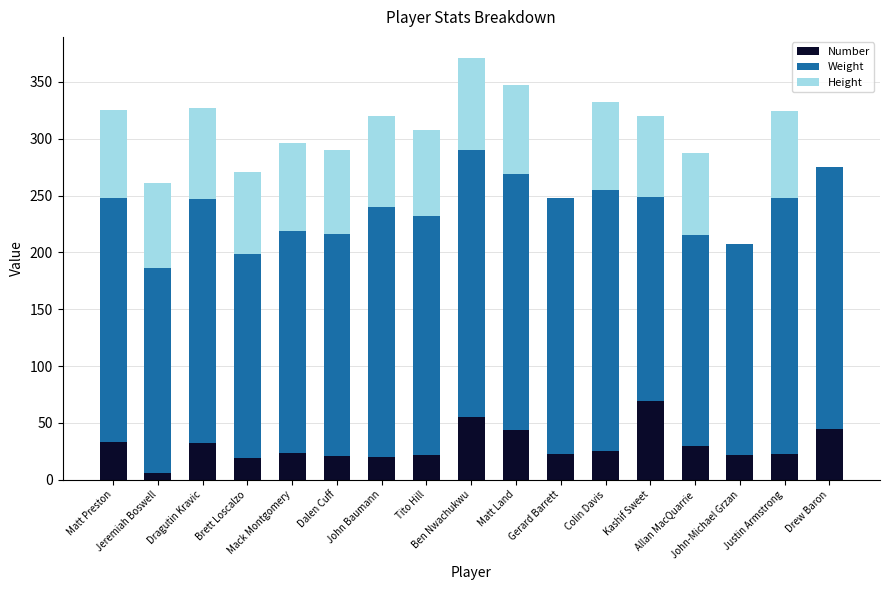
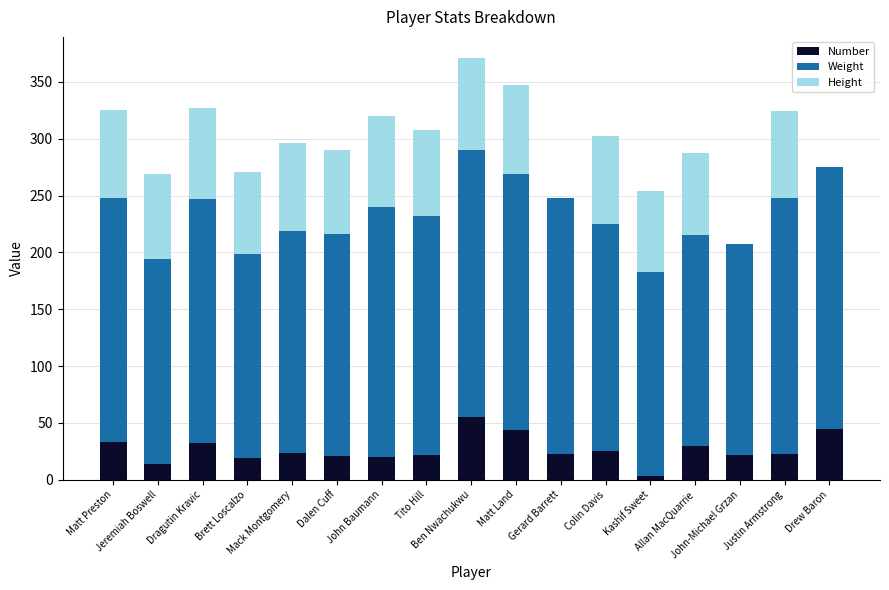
  {
    "Number": {
      "Matt Preston": 33,
-     "Jeremiah Boswell": 6,
+     "Jeremiah Boswell": 14,
      "Dragutin Kravic": 32,
      "Brett Loscalzo": 19,
      "Mack Montgomery": 24,
      "Dalen Cuff": 21,
      "John Baumann": 20,
      "Tito Hill": 22,
      "Ben Nwachukwu": 55,
      "Matt Land": 44,
      "Gerard Barrett": 23,
      "Colin Davis": 25,
-     "Kashif Sweet": 69,
+     "Kashif Sweet": 3,
      "Allan MacQuarrie": 30,
      "John-Michael Grzan": 22,
      "Justin Armstrong": 23,
      "Drew Baron": 45
    },
    "Weight": {
      "Matt Preston": 215,
      "Jeremiah Boswell": 180,
      "Dragutin Kravic": 215,
      "Brett Loscalzo": 180,
      "Mack Montgomery": 195,
      "Dalen Cuff": 195,
      "John Baumann": 220,
      "Tito Hill": 210,
      "Ben Nwachukwu": 235,
      "Matt Land": 225,
      "Gerard Barrett": 225,
-     "Colin Davis": 230,
+     "Colin Davis": 200,
      "Kashif Sweet": 180,
      "Allan MacQuarrie": 185,
      "John-Michael Grzan": 185,
      "Justin Armstrong": 225,
      "Drew Baron": 230
    },
    "Height": {
      "Matt Preston": 77,
      "Jeremiah Boswell": 75,
      "Dragutin Kravic": 80,
      "Brett Loscalzo": 72,
      "Mack Montgomery": 77,
      "Dalen Cuff": 74,
      "John Baumann": 80,
      "Tito Hill": 76,
      "Ben Nwachukwu": 81,
      "Matt Land": 78,
      "Gerard Barrett": 0,
      "Colin Davis": 77,
      "Kashif Sweet": 71,
      "Allan MacQuarrie": 72,
      "John-Michael Grzan": 0,
      "Justin Armstrong": 76,
      "Drew Baron": 0
    }
  }
